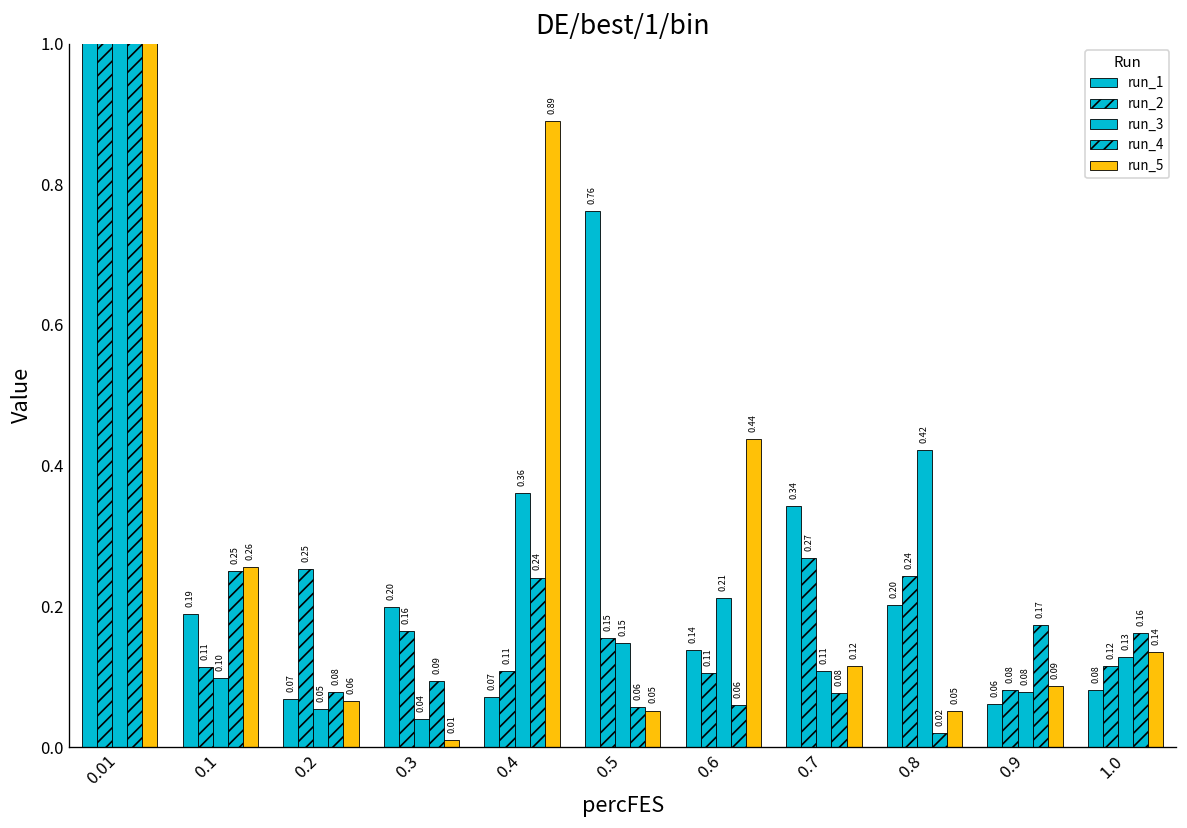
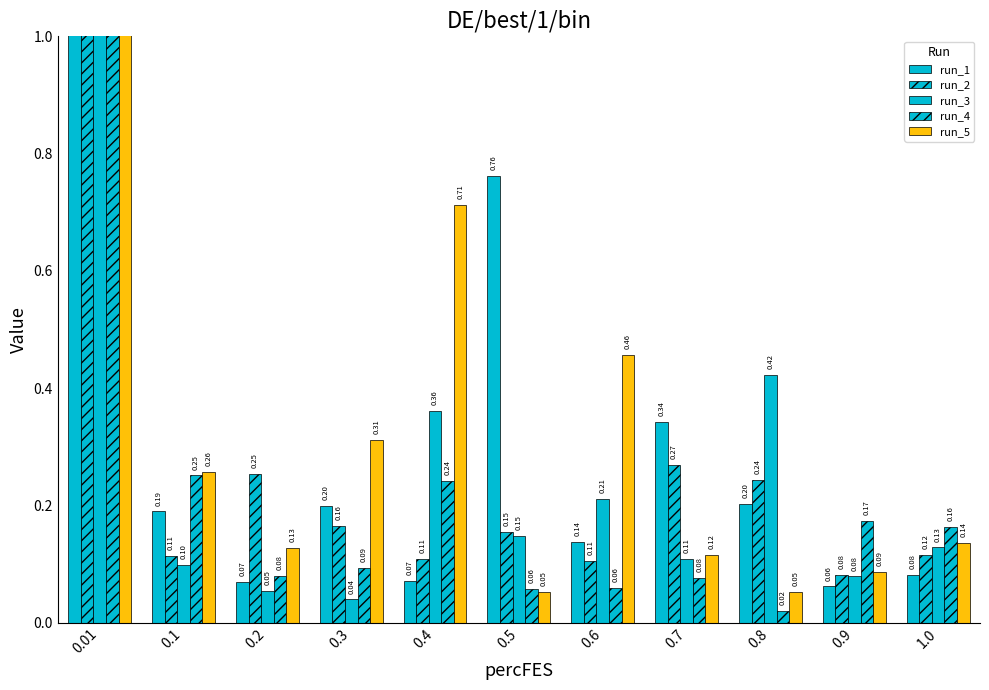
  {
    "run_5": {
      "0.1": 0.26,
-     "0.2": 0.06,
-     "0.3": 0.01,
-     "0.4": 0.89,
+     "0.2": 0.13,
+     "0.3": 0.31,
+     "0.4": 0.71,
      "0.5": 0.05,
-     "0.6": 0.44,
+     "0.6": 0.46,
      "0.7": 0.12,
      "0.8": 0.05,
      "0.9": 0.09,
      "1.0": 0.14
    }
  }
